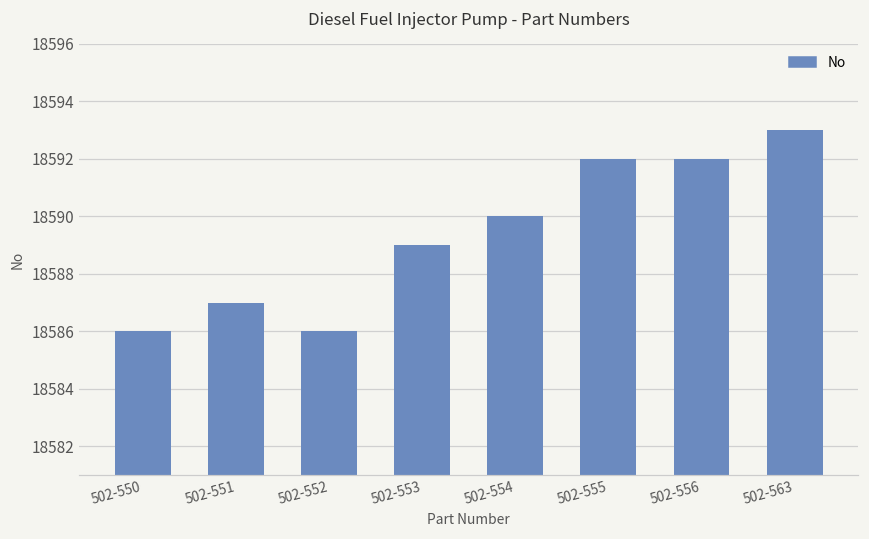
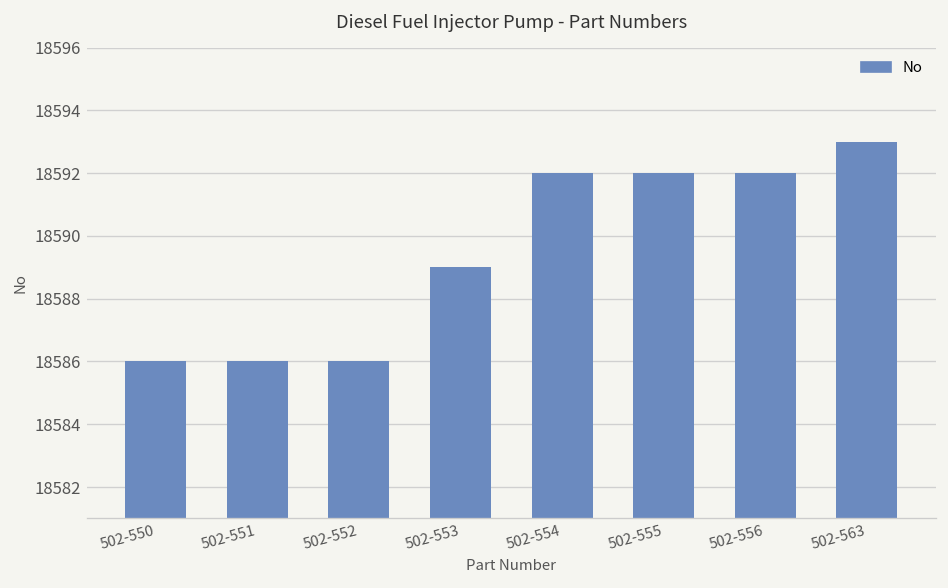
  {
    "502-550": 18586,
-   "502-551": 18587,
+   "502-551": 18586,
    "502-552": 18586,
    "502-553": 18589,
-   "502-554": 18590,
+   "502-554": 18592,
    "502-555": 18592,
    "502-556": 18592,
    "502-563": 18593
  }
